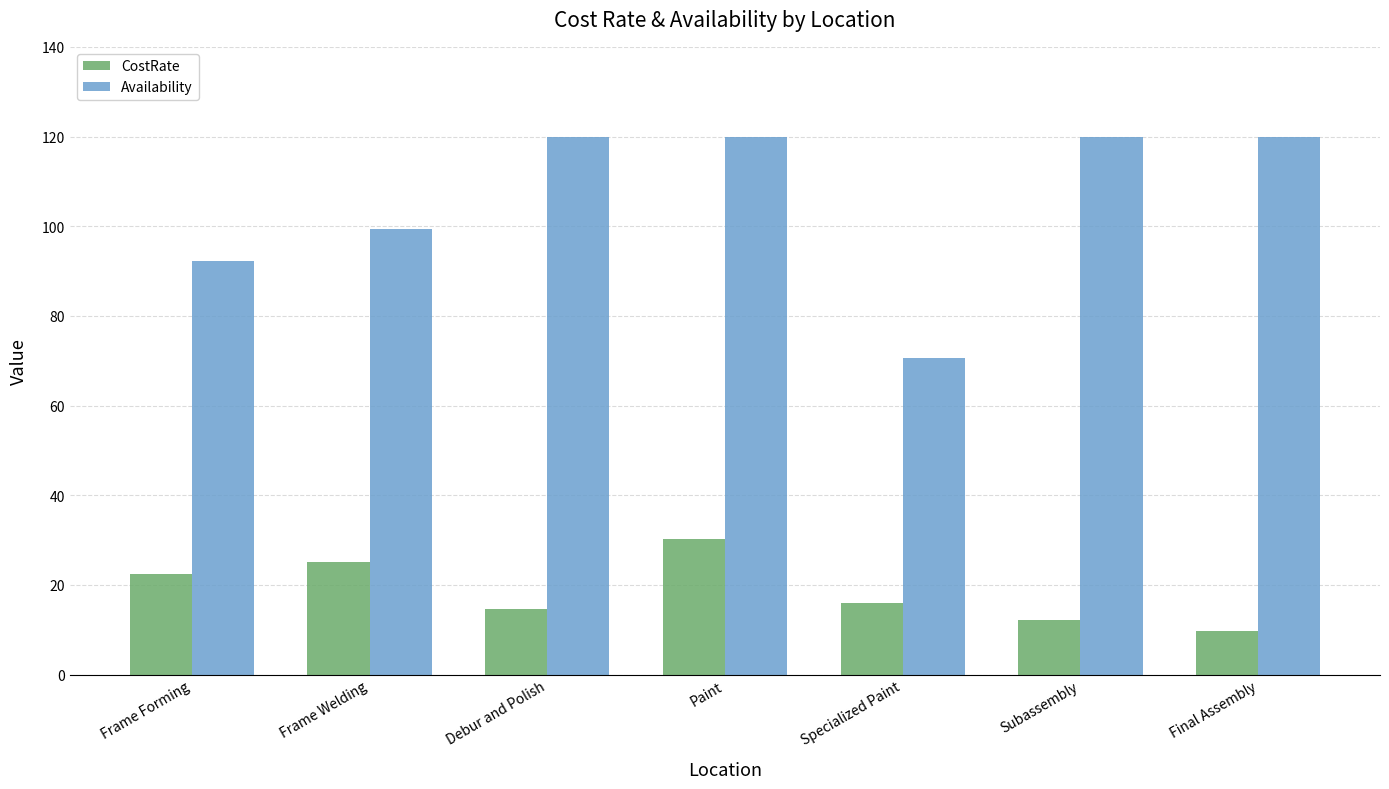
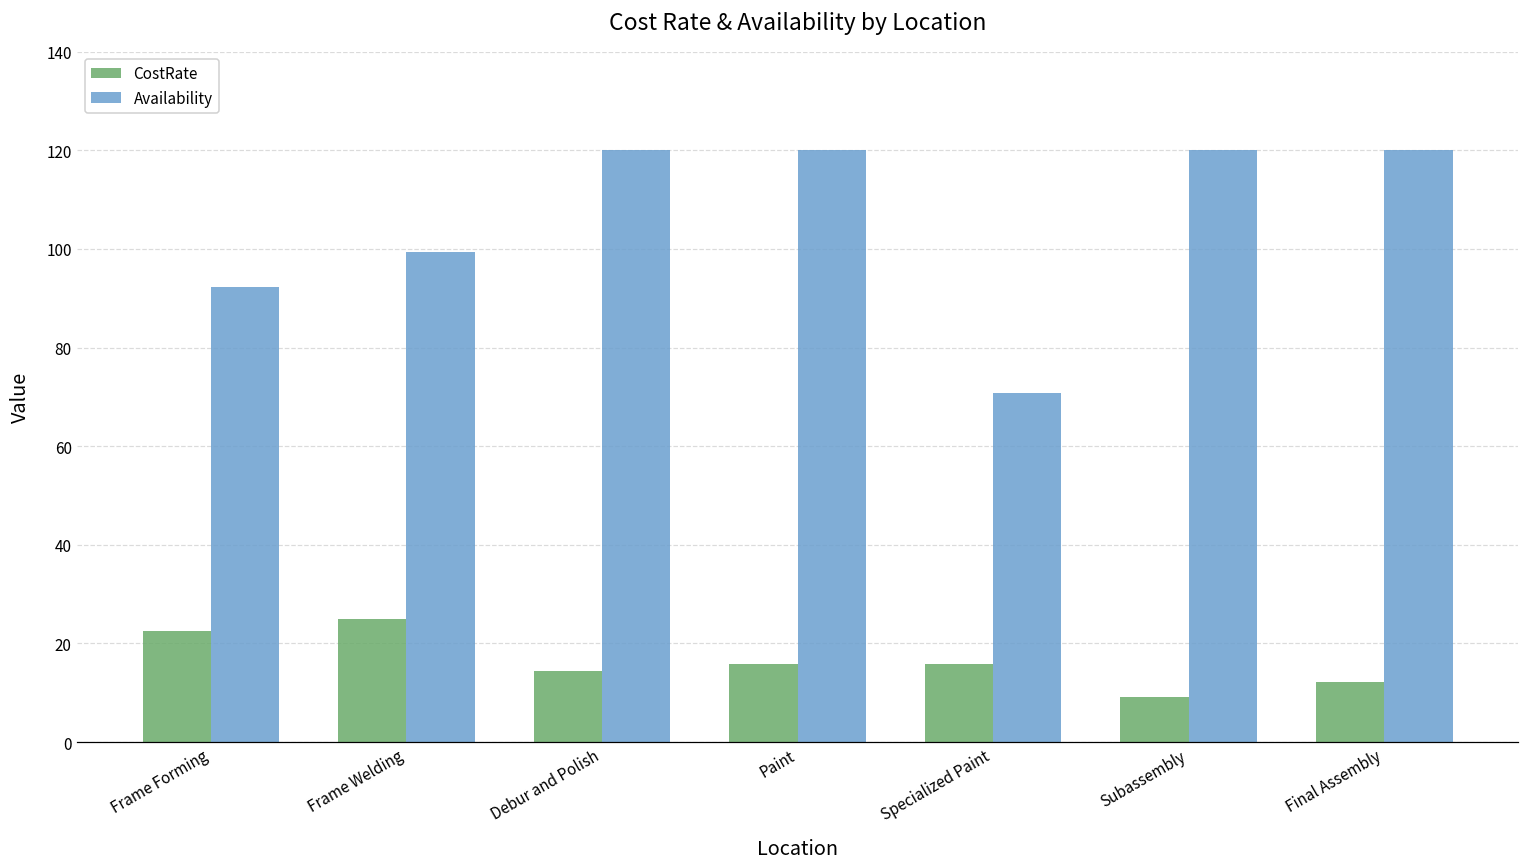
  {
    "CostRate": {
      "Frame Forming": 23,
      "Frame Welding": 25,
      "Debur and Polish": 15,
-     "Paint": 30,
+     "Paint": 16,
      "Specialized Paint": 16,
-     "Subassembly": 12,
-     "Final Assembly": 10
+     "Subassembly": 9,
+     "Final Assembly": 12
    },
    "Availability": {
      "Frame Forming": 92,
      "Frame Welding": 99,
      "Debur and Polish": 120,
      "Paint": 120,
      "Specialized Paint": 71,
      "Subassembly": 120,
      "Final Assembly": 120
    }
  }
